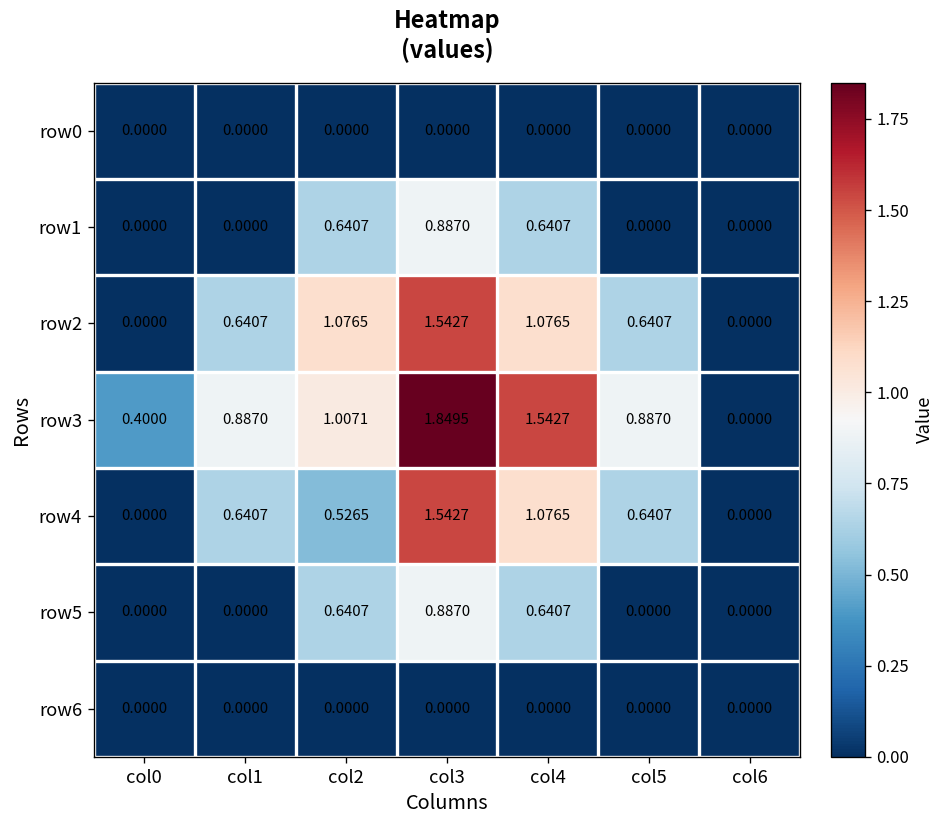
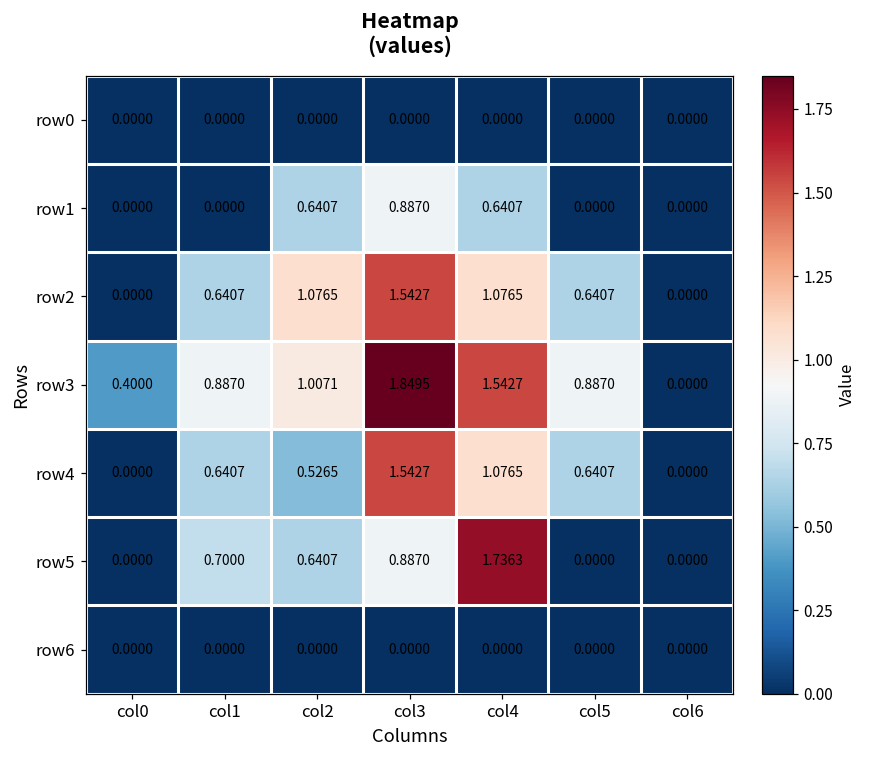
  {
    "row0": {
      "col0": 0.0000,
      "col1": 0.0000,
      "col2": 0.0000,
      "col3": 0.0000,
      "col4": 0.0000,
      "col5": 0.0000,
      "col6": 0.0000
    },
    "row1": {
      "col0": 0.0000,
      "col1": 0.0000,
      "col2": 0.6407,
      "col3": 0.8870,
      "col4": 0.6407,
      "col5": 0.0000,
      "col6": 0.0000
    },
    "row2": {
      "col0": 0.0000,
      "col1": 0.6407,
      "col2": 1.0765,
      "col3": 1.5427,
      "col4": 1.0765,
      "col5": 0.6407,
      "col6": 0.0000
    },
    "row3": {
      "col0": 0.4000,
      "col1": 0.8870,
      "col2": 1.0071,
      "col3": 1.8495,
      "col4": 1.5427,
      "col5": 0.8870,
      "col6": 0.0000
    },
    "row4": {
      "col0": 0.0000,
      "col1": 0.6407,
      "col2": 0.5265,
      "col3": 1.5427,
      "col4": 1.0765,
      "col5": 0.6407,
      "col6": 0.0000
    },
    "row5": {
      "col0": 0.0000,
-     "col1": 0.0000,
+     "col1": 0.7000,
      "col2": 0.6407,
      "col3": 0.8870,
-     "col4": 0.6407,
+     "col4": 1.7363,
      "col5": 0.0000,
      "col6": 0.0000
    },
    "row6": {
      "col0": 0.0000,
      "col1": 0.0000,
      "col2": 0.0000,
      "col3": 0.0000,
      "col4": 0.0000,
      "col5": 0.0000,
      "col6": 0.0000
    }
  }
